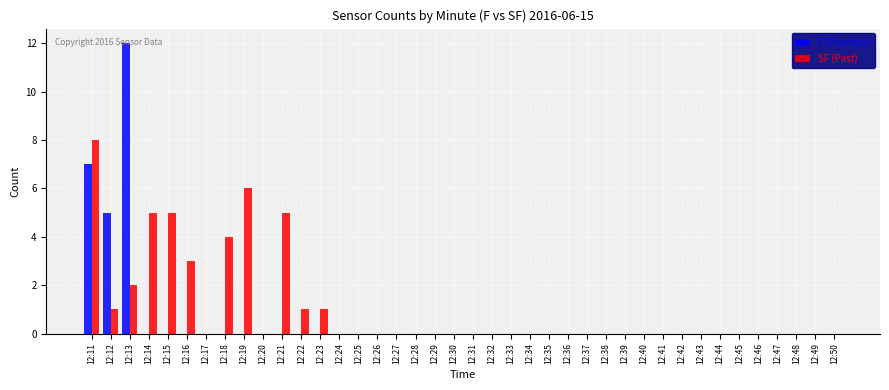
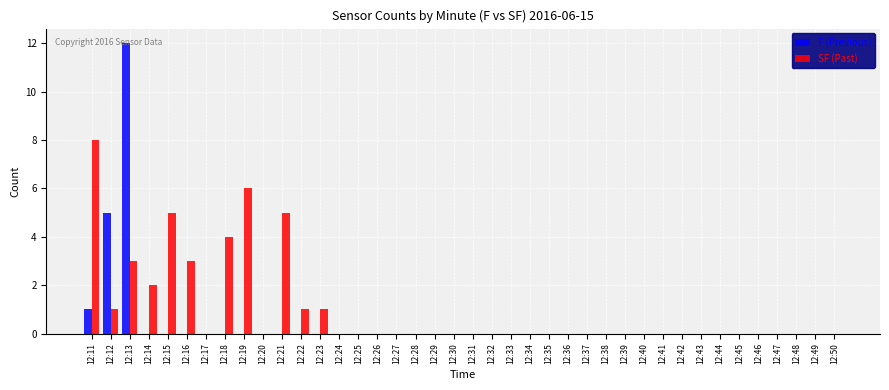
  {
    "F (Previous)": {
-     "12:11": 7,
+     "12:11": 1,
      "12:12": 5,
      "12:14": 0,
      "12:15": 0,
      "12:16": 0,
      "12:17": 0,
      "12:18": 0,
      "12:19": 0,
      "12:20": 0,
      "12:21": 0,
      "12:22": 0,
      "12:23": 0,
      "12:24": 0,
      "12:25": 0,
      "12:26": 0,
      "12:27": 0,
      "12:28": 0,
      "12:29": 0,
      "12:30": 0,
      "12:31": 0,
      "12:32": 0,
      "12:33": 0,
      "12:34": 0,
      "12:35": 0,
      "12:36": 0,
      "12:37": 0,
      "12:38": 0,
      "12:39": 0,
      "12:40": 0,
      "12:41": 0,
      "12:42": 0,
      "12:43": 0,
      "12:44": 0,
      "12:45": 0,
      "12:46": 0,
      "12:47": 0,
      "12:48": 0,
      "12:49": 0,
      "12:50": 0
    },
    "SF (Past)": {
      "12:11": 8,
      "12:12": 1,
-     "12:13": 2,
-     "12:14": 5,
+     "12:13": 3,
+     "12:14": 2,
      "12:15": 5,
      "12:16": 3,
      "12:17": 0,
      "12:18": 4,
      "12:19": 6,
      "12:20": 0,
      "12:21": 5,
      "12:22": 1,
      "12:23": 1,
      "12:24": 0,
      "12:25": 0,
      "12:26": 0,
      "12:27": 0,
      "12:28": 0,
      "12:29": 0,
      "12:30": 0,
      "12:31": 0,
      "12:32": 0,
      "12:33": 0,
      "12:34": 0,
      "12:35": 0,
      "12:36": 0,
      "12:37": 0,
      "12:38": 0,
      "12:39": 0,
      "12:40": 0,
      "12:41": 0,
      "12:42": 0,
      "12:43": 0,
      "12:44": 0,
      "12:45": 0,
      "12:46": 0,
      "12:47": 0,
      "12:48": 0,
      "12:49": 0,
      "12:50": 0
    }
  }
